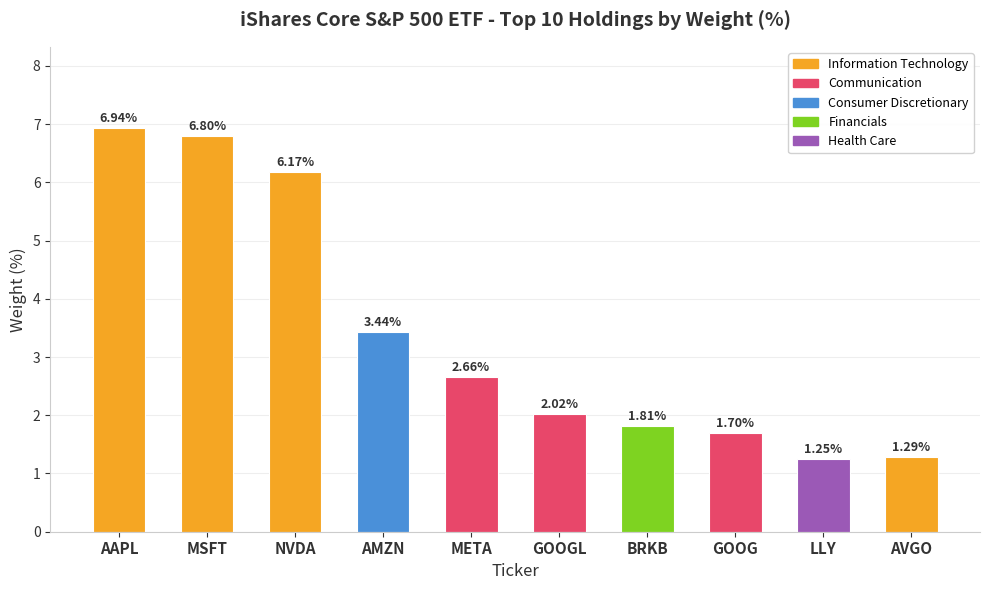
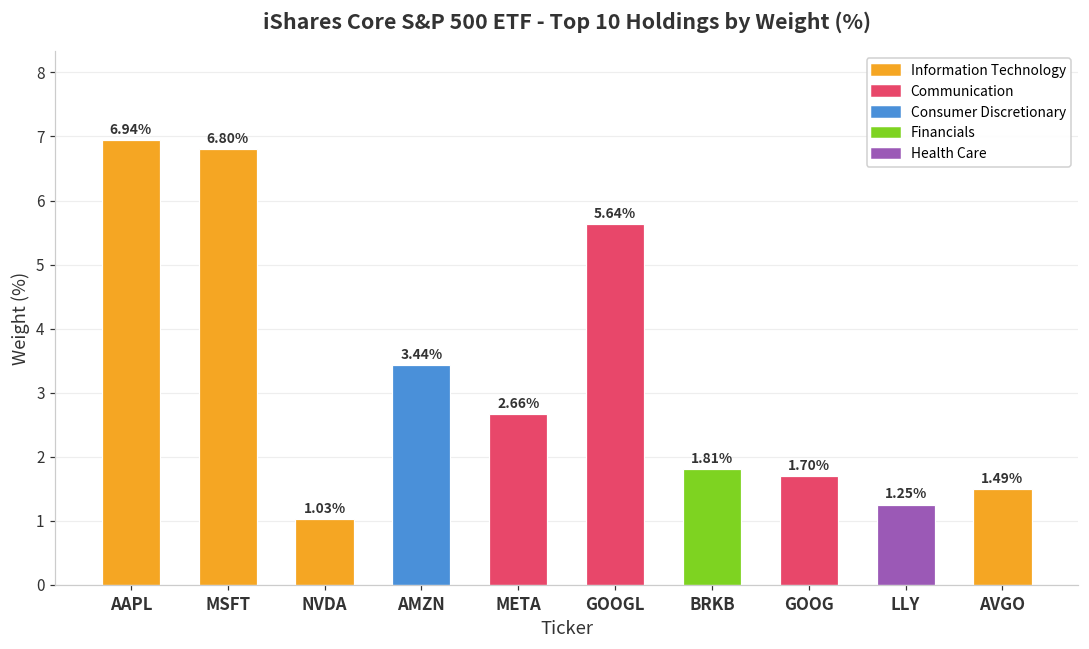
  {
    "AAPL": "6.94%",
    "MSFT": "6.80%",
-   "NVDA": "6.17%",
+   "NVDA": "1.03%",
    "AMZN": "3.44%",
    "META": "2.66%",
-   "GOOGL": "2.02%",
+   "GOOGL": "5.64%",
    "BRKB": "1.81%",
    "GOOG": "1.70%",
    "LLY": "1.25%",
-   "AVGO": "1.29%"
+   "AVGO": "1.49%"
  }
